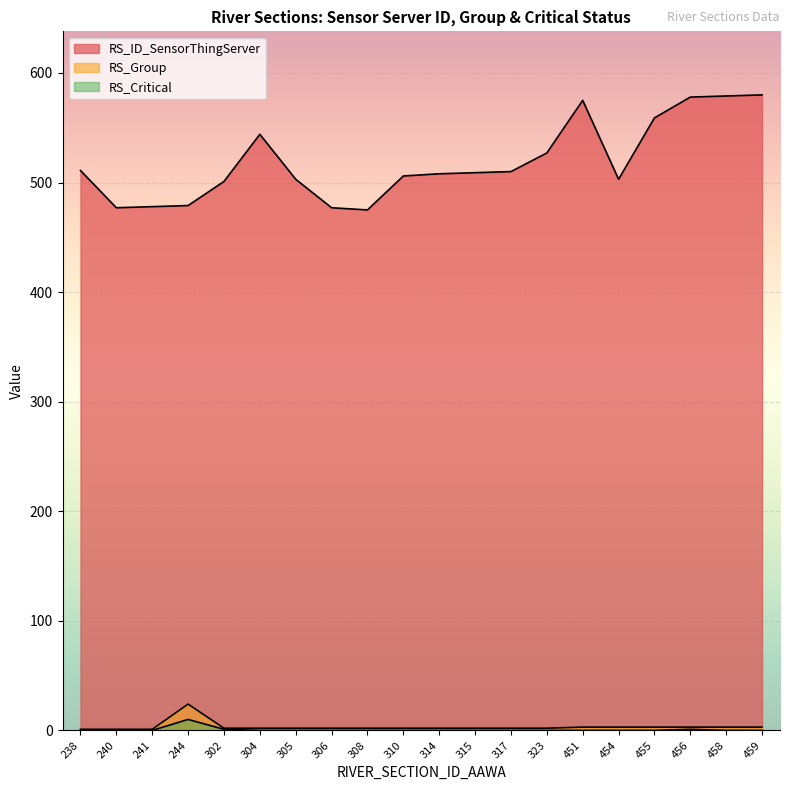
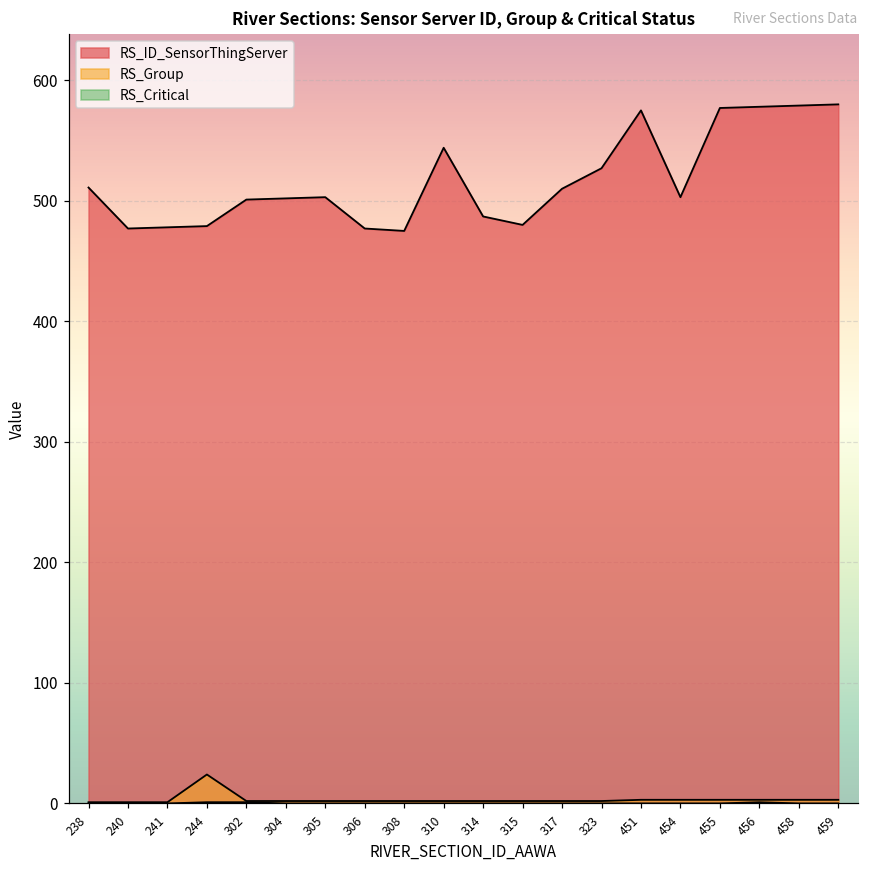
  {
    "RS_ID_SensorThingServer": {
      "238": 511,
      "240": 477,
      "241": 478,
      "244": 479,
      "302": 501,
-     "304": 544,
+     "304": 502,
      "305": 503,
      "306": 477,
      "308": 475,
-     "310": 506,
-     "314": 508,
-     "315": 509,
+     "310": 544,
+     "314": 487,
+     "315": 480,
      "317": 510,
      "323": 527,
      "451": 575,
      "454": 503,
-     "455": 559,
+     "455": 577,
      "456": 578,
      "458": 579,
      "459": 580
    },
    "RS_Group": {
      "244": 24,
      "451": 3,
      "454": 3,
      "455": 3,
      "458": 3,
      "459": 3
    },
    "RS_Critical": {
-     "244": 10,
+     "244": 1,
      "451": 0,
      "454": 0,
      "455": 0,
      "458": 0,
      "459": 0
    }
  }
